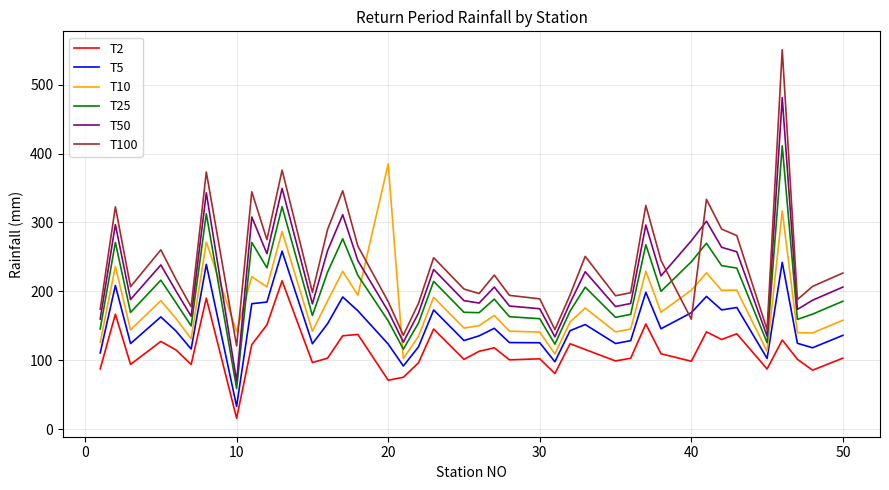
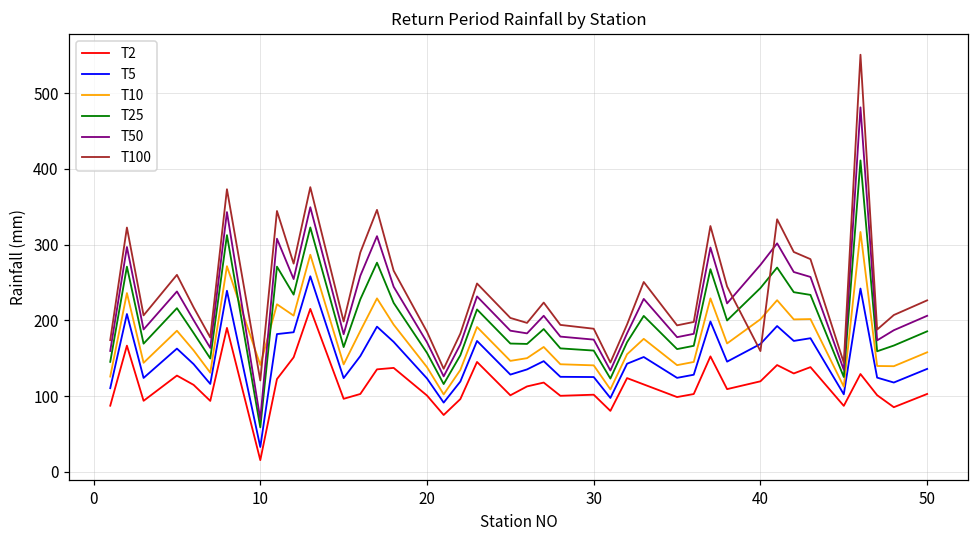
  {
    "T2": {
      "10": 20,
-     "20": 70,
+     "20": 100,
      "30": 100,
-     "40": 100,
+     "40": 120,
      "50": 100
    },
    "T5": {
      "10": 30,
      "20": 120,
      "30": 130,
      "40": 170,
      "50": 140
    },
    "T10": {
      "10": 140,
-     "20": 380,
+     "20": 140,
      "30": 140,
      "40": 200,
      "50": 160
    },
    "T25": {
      "10": 60,
      "20": 160,
      "30": 160,
      "40": 240,
      "50": 190
    },
    "T50": {
      "10": 70,
      "20": 170,
      "30": 170,
      "40": 270,
      "50": 210
    },
    "T100": {
      "10": 120,
      "20": 180,
      "30": 190,
      "40": 160,
      "50": 230
    }
  }
